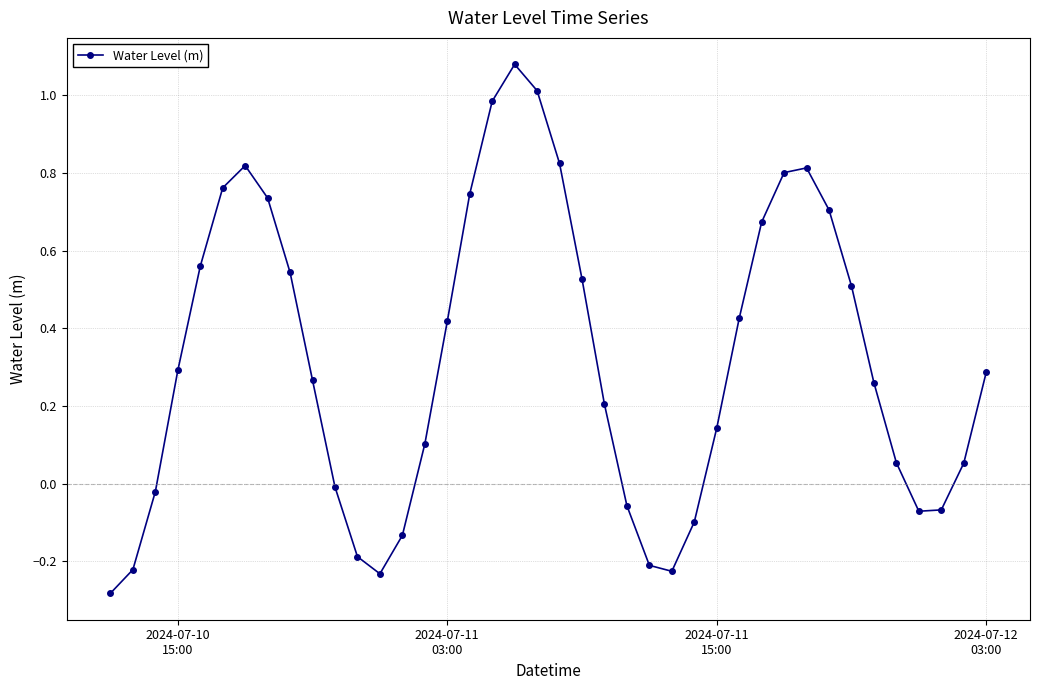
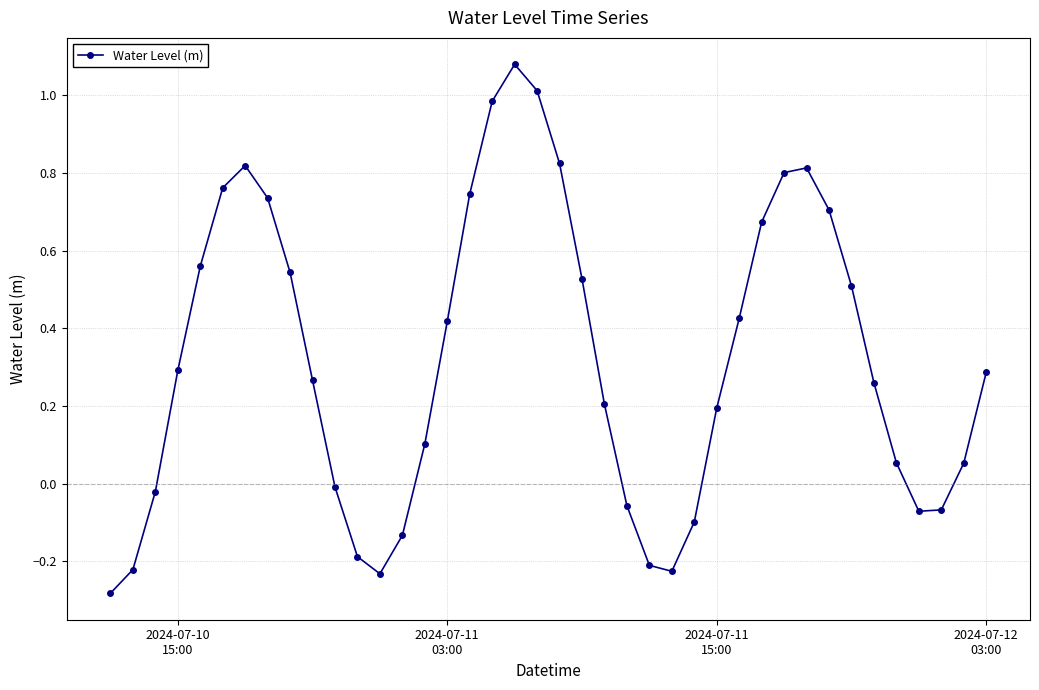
  {
    "2024-07-10 15:00": 0.29,
    "2024-07-11 03:00": 0.42,
-   "2024-07-11 15:00": 0.14,
+   "2024-07-11 15:00": 0.19,
    "2024-07-12 03:00": 0.29
  }
